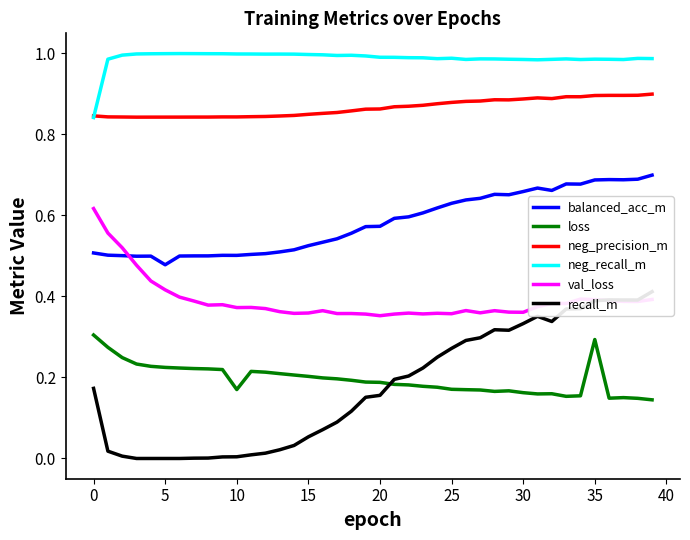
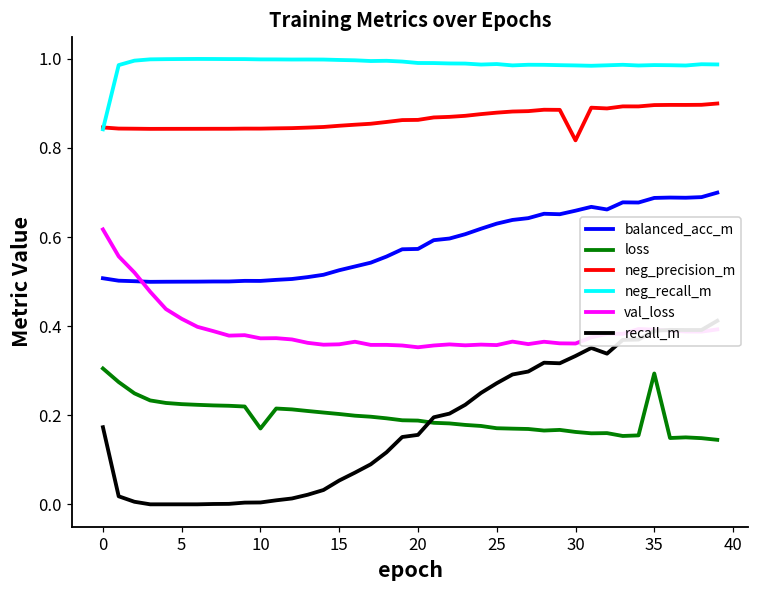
  {
    "balanced_acc_m": {
      "0": 0.51,
-     "5": 0.48,
+     "5": 0.50,
      "10": 0.50,
      "15": 0.53,
      "20": 0.57,
      "25": 0.63,
      "30": 0.66,
      "35": 0.69
    },
    "loss": {
      "0": 0.30,
      "5": 0.22,
      "10": 0.17,
      "15": 0.20,
      "20": 0.19,
      "25": 0.17,
      "30": 0.16,
      "35": 0.29
    },
    "neg_precision_m": {
      "5": 0.84,
      "10": 0.84,
      "15": 0.85,
      "20": 0.86,
      "25": 0.88,
-     "30": 0.89,
+     "30": 0.82,
      "35": 0.90
    },
    "neg_recall_m": {
      "5": 1.00,
      "10": 1.00,
      "15": 1.00,
      "20": 0.99,
      "25": 0.99,
      "30": 0.99,
      "35": 0.99
    },
    "val_loss": {
      "0": 0.62,
      "5": 0.42,
      "10": 0.37,
      "15": 0.36,
      "20": 0.35,
      "25": 0.36,
      "30": 0.36
    },
    "recall_m": {
      "0": 0.17,
      "5": 0.00,
      "10": 0.00,
      "15": 0.05,
      "20": 0.16,
      "25": 0.27,
      "30": 0.33
    }
  }
